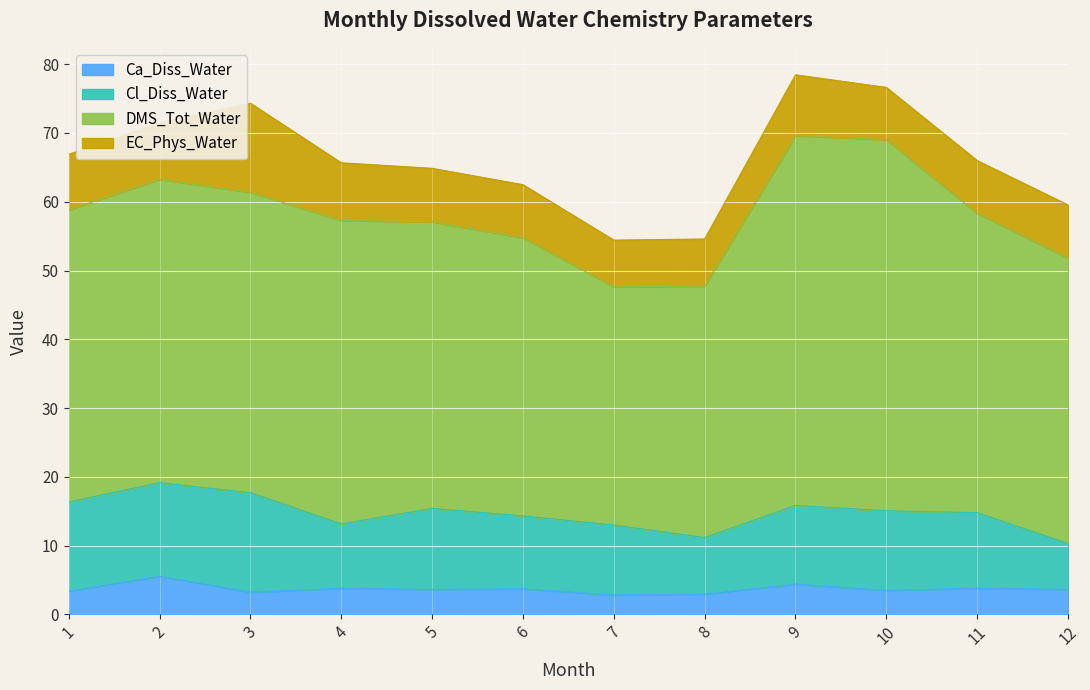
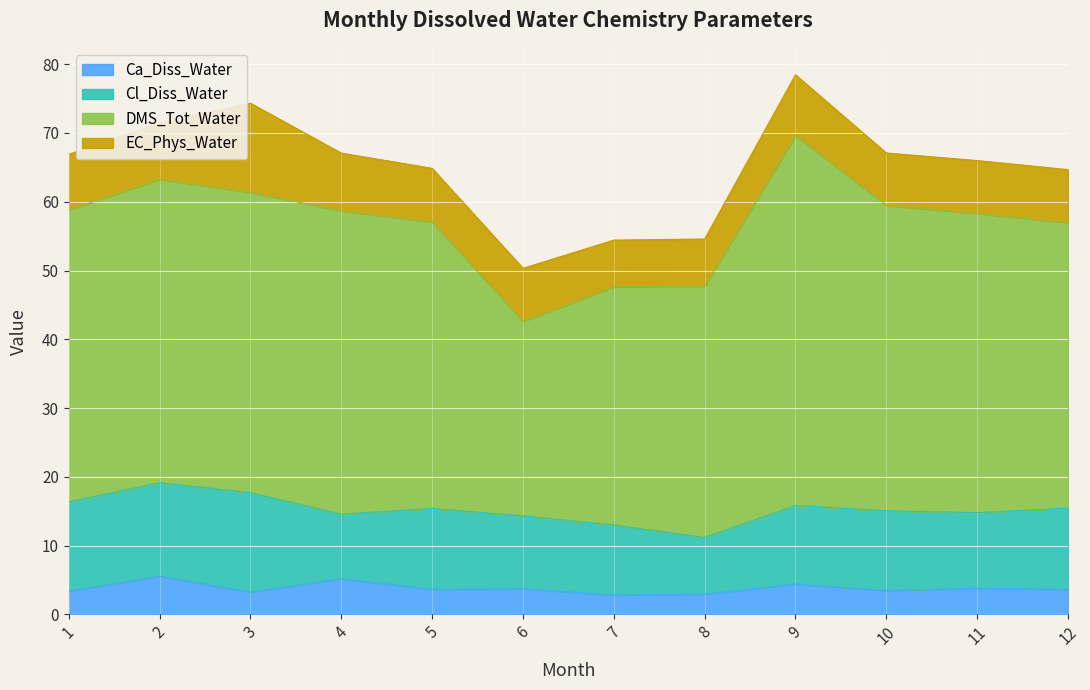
  {
    "Ca_Diss_Water": {
      "1": 3,
      "2": 6,
      "3": 3,
-     "4": 4,
+     "4": 5,
      "5": 4,
      "6": 4,
      "7": 3,
      "8": 3,
      "9": 4,
      "10": 3,
      "11": 4,
      "12": 4
    },
    "Cl_Diss_Water": {
      "1": 13,
      "2": 14,
      "3": 14,
      "4": 9,
      "5": 12,
      "6": 11,
      "7": 10,
      "8": 8,
      "9": 11,
      "10": 12,
      "11": 11,
-     "12": 7
+     "12": 12
    },
    "DMS_Tot_Water": {
      "1": 42,
      "2": 44,
      "3": 44,
      "4": 44,
      "5": 42,
-     "6": 40,
+     "6": 28,
      "7": 35,
      "8": 37,
      "9": 54,
-     "10": 54,
+     "10": 44,
      "11": 44,
      "12": 42
    },
    "EC_Phys_Water": {
      "1": 8,
      "3": 13,
      "4": 8,
      "5": 8,
      "6": 8,
      "7": 7,
      "8": 7,
      "9": 9,
      "10": 8,
      "11": 8,
      "12": 8
    }
  }
